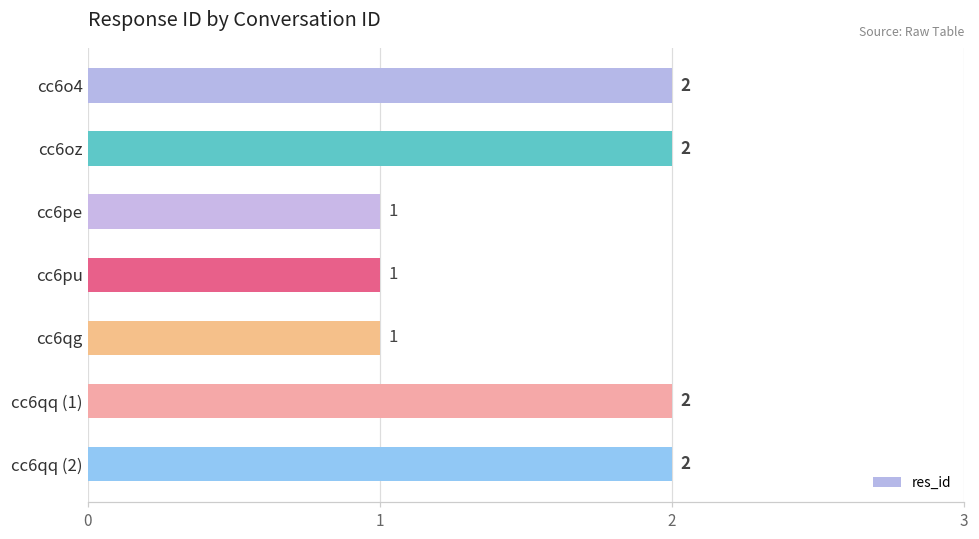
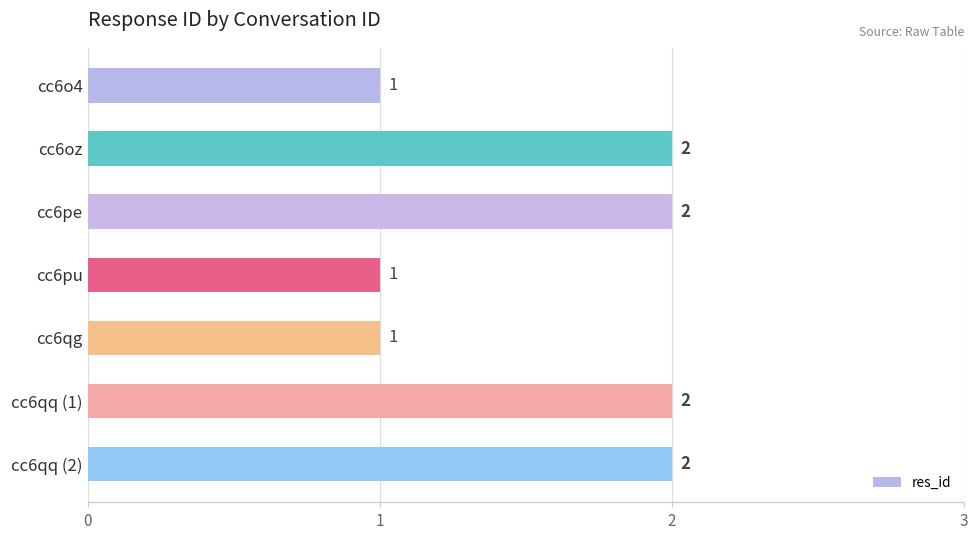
  {
-   "cc6o4": 2,
+   "cc6o4": 1,
    "cc6oz": 2,
-   "cc6pe": 1,
+   "cc6pe": 2,
    "cc6pu": 1,
    "cc6qg": 1,
    "cc6qq (1)": 2,
    "cc6qq (2)": 2
  }
